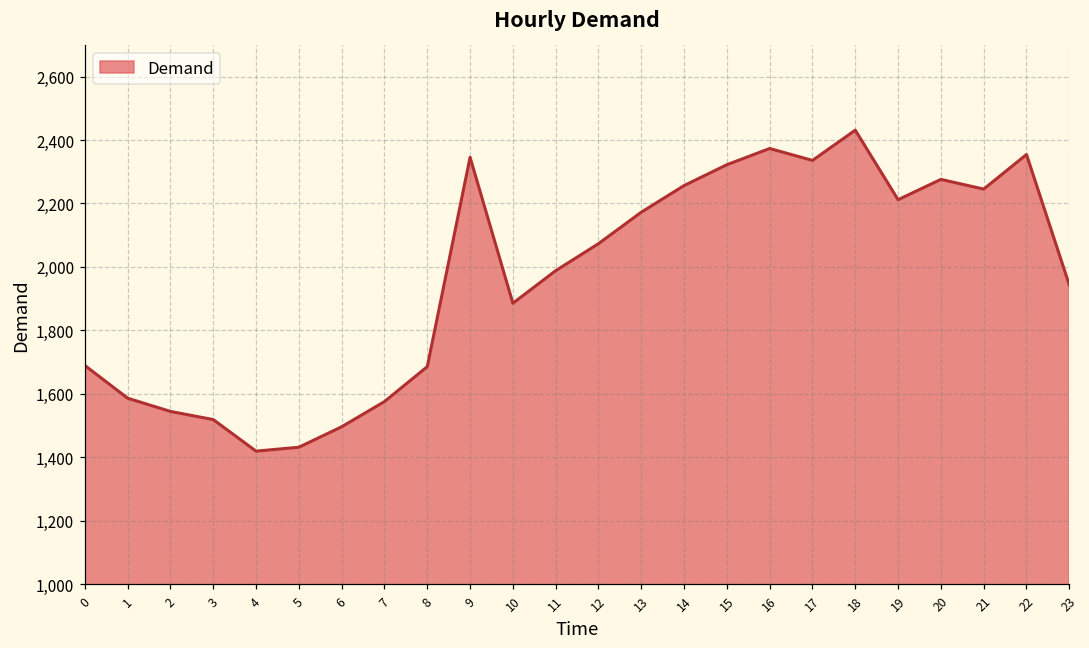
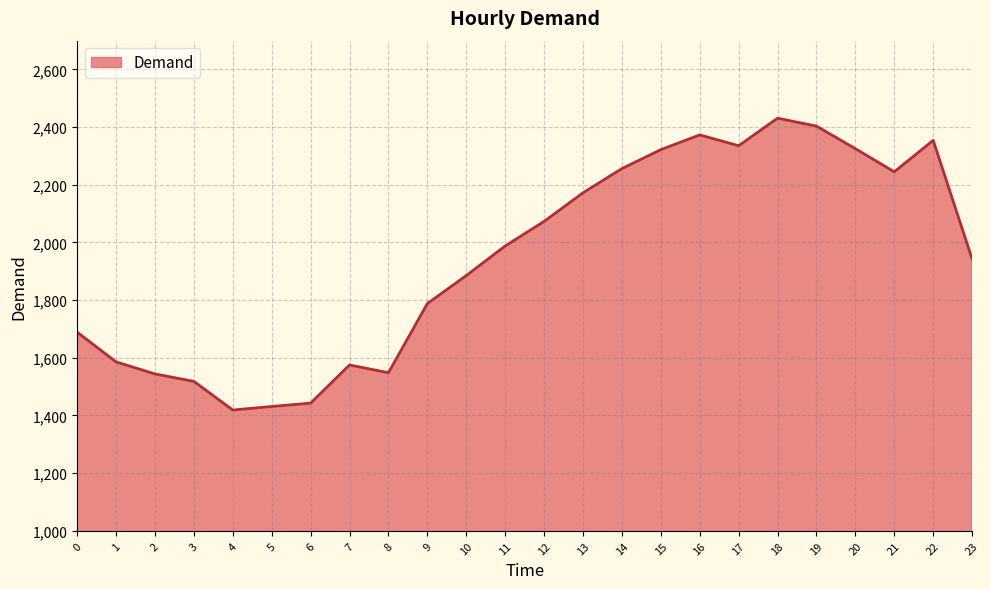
  {
    "0": "1,690",
    "1": "1,590",
    "2": "1,540",
    "3": "1,520",
    "4": "1,420",
    "5": "1,430",
-   "6": "1,500",
+   "6": "1,440",
    "7": "1,580",
-   "8": "1,690",
-   "9": "2,350",
+   "8": "1,550",
+   "9": "1,790",
    "10": "1,890",
    "11": "1,990",
    "12": "2,070",
    "13": "2,170",
    "14": "2,260",
    "15": "2,320",
    "16": "2,370",
    "17": "2,340",
    "18": "2,430",
-   "19": "2,210",
-   "20": "2,280",
+   "19": "2,400",
+   "20": "2,330",
    "21": "2,250",
    "22": "2,350",
    "23": "1,940"
  }
